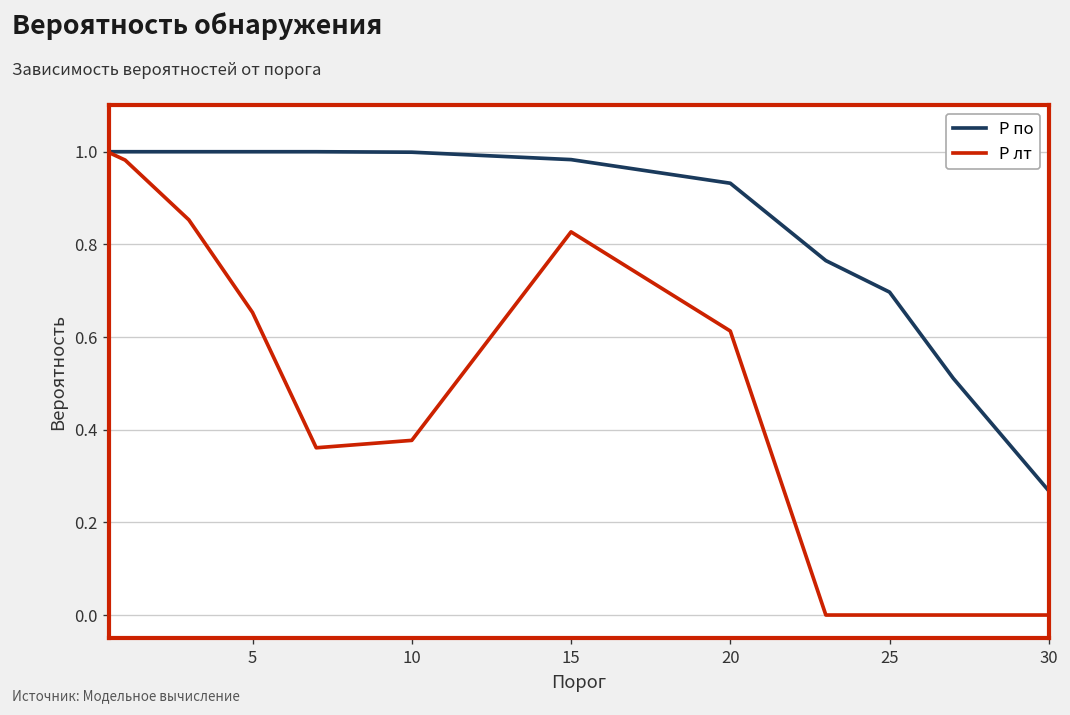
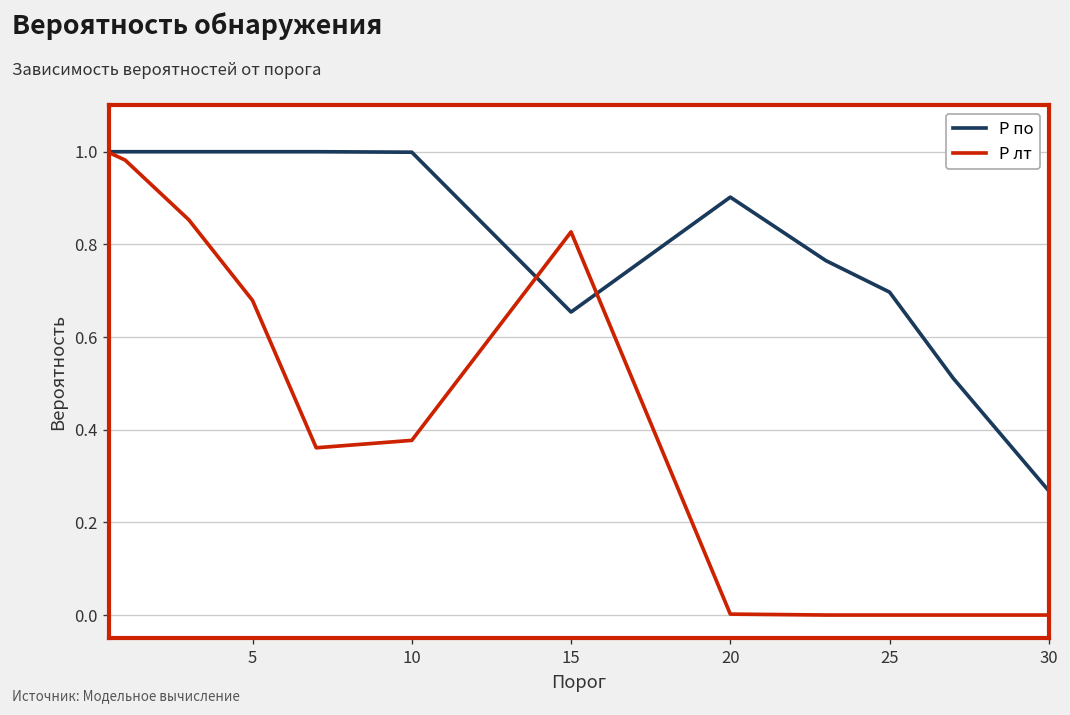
  {
    "P по": {
      "5": 1.00,
      "10": 1.00,
-     "15": 0.98,
-     "20": 0.93,
+     "15": 0.65,
+     "20": 0.90,
      "25": 0.70,
      "30": 0.27
    },
    "P лт": {
-     "5": 0.65,
+     "5": 0.68,
      "10": 0.38,
      "15": 0.83,
-     "20": 0.61,
+     "20": 0.00,
      "25": 0.00,
      "30": 0.00
    }
  }
